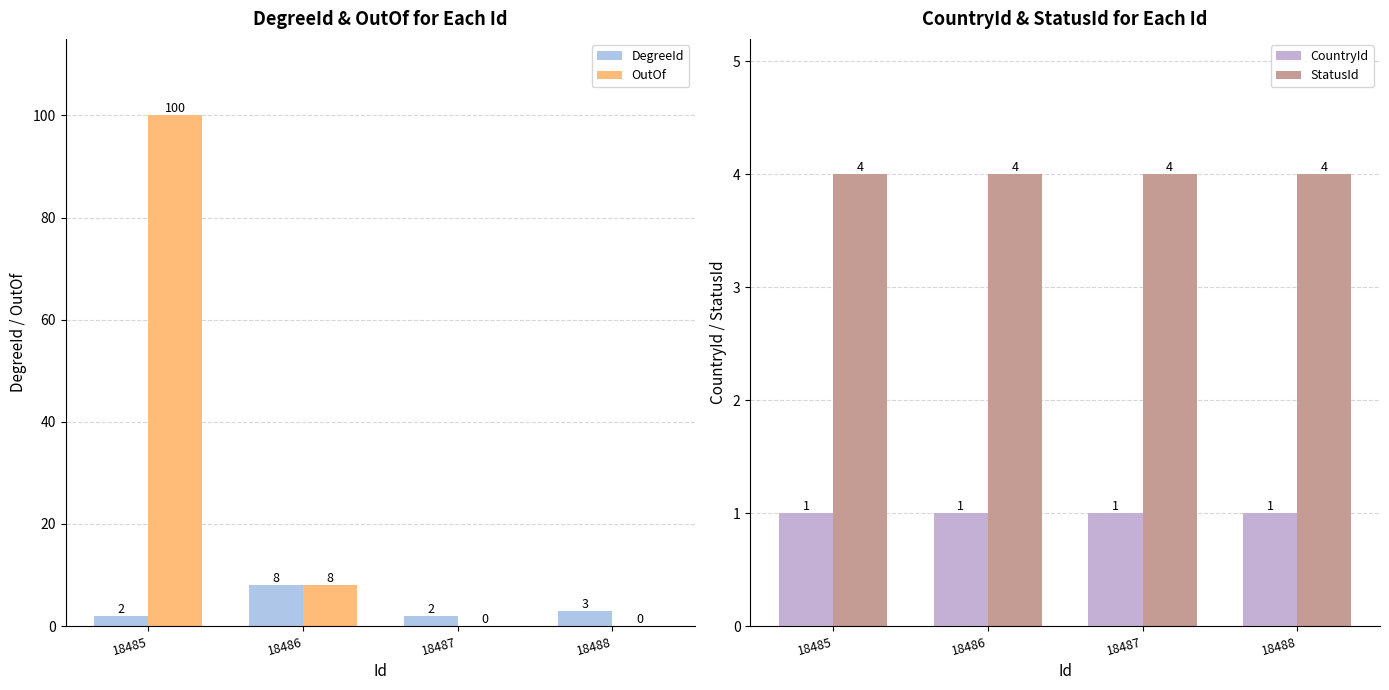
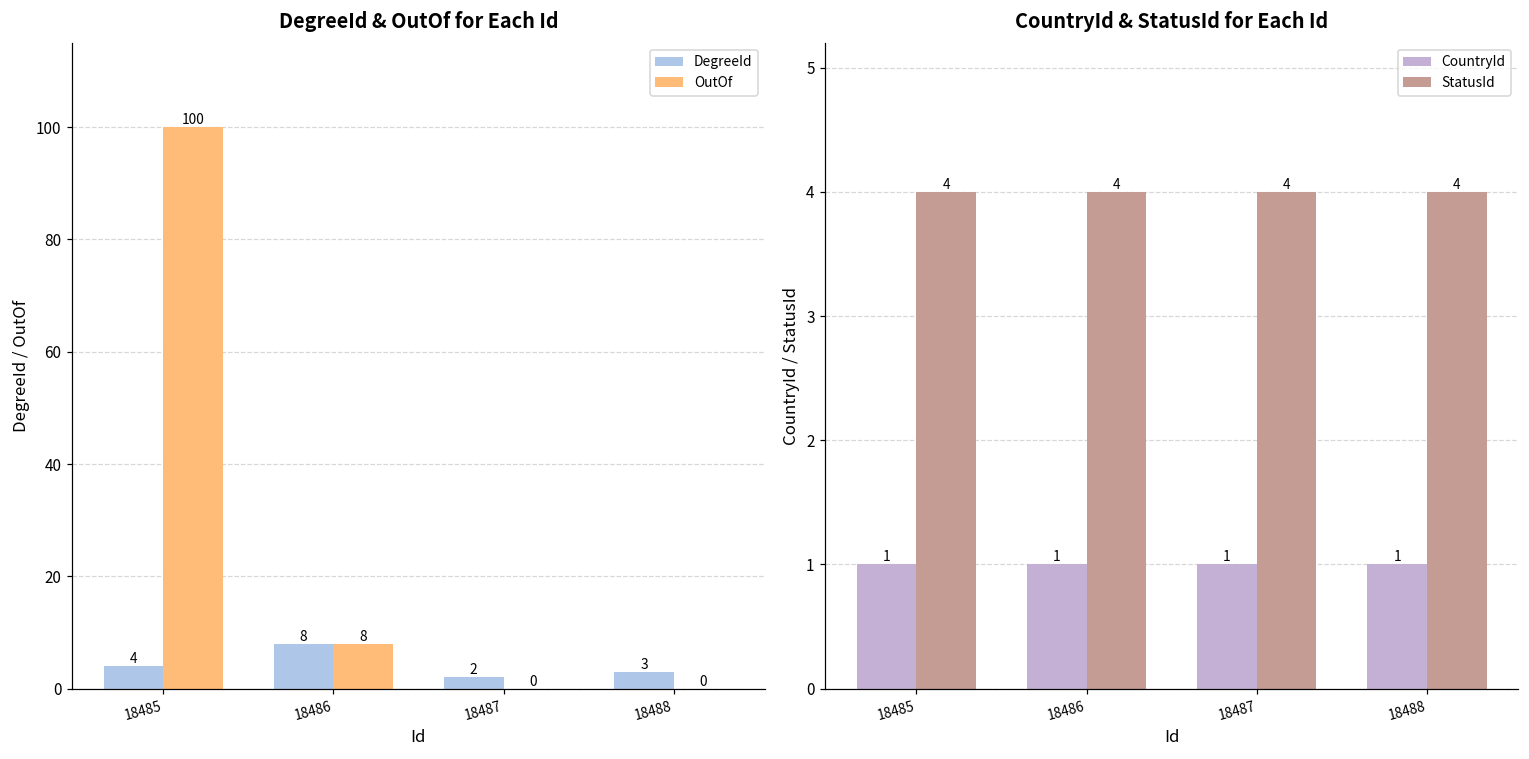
  {
    "DegreeId & OutOf for Each Id": {
      "DegreeId": {
-       "18485": 2,
+       "18485": 4,
        "18486": 8,
        "18487": 2,
        "18488": 3
      },
      "OutOf": {
        "18485": 100,
        "18486": 8,
        "18487": 0,
        "18488": 0
      }
    },
    "CountryId & StatusId for Each Id": {
      "CountryId": {
        "18485": 1,
        "18486": 1,
        "18487": 1,
        "18488": 1
      },
      "StatusId": {
        "18485": 4,
        "18486": 4,
        "18487": 4,
        "18488": 4
      }
    }
  }
